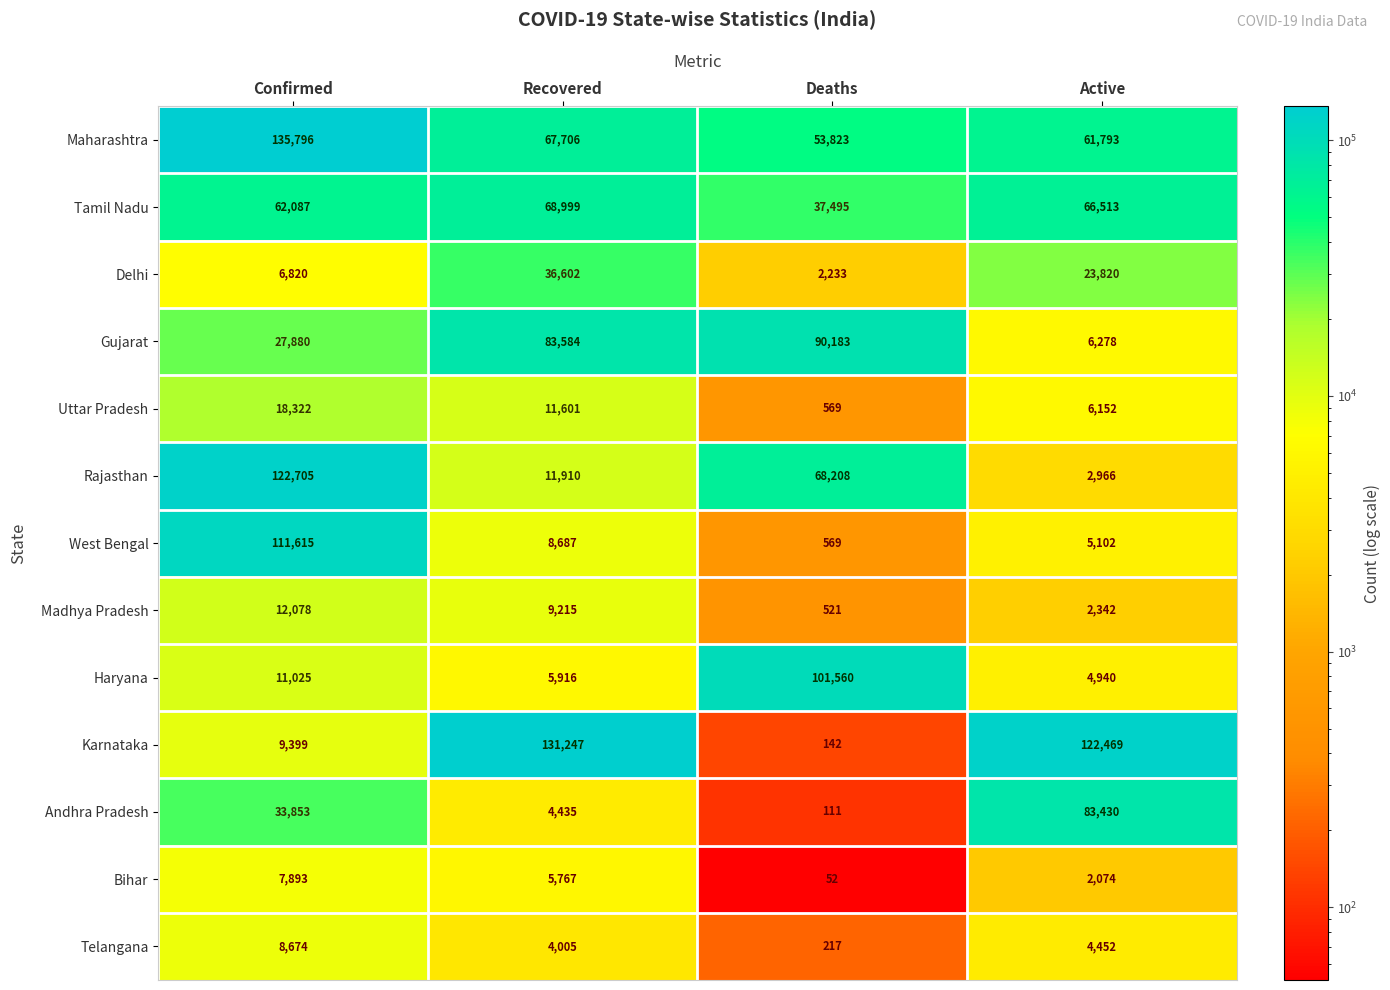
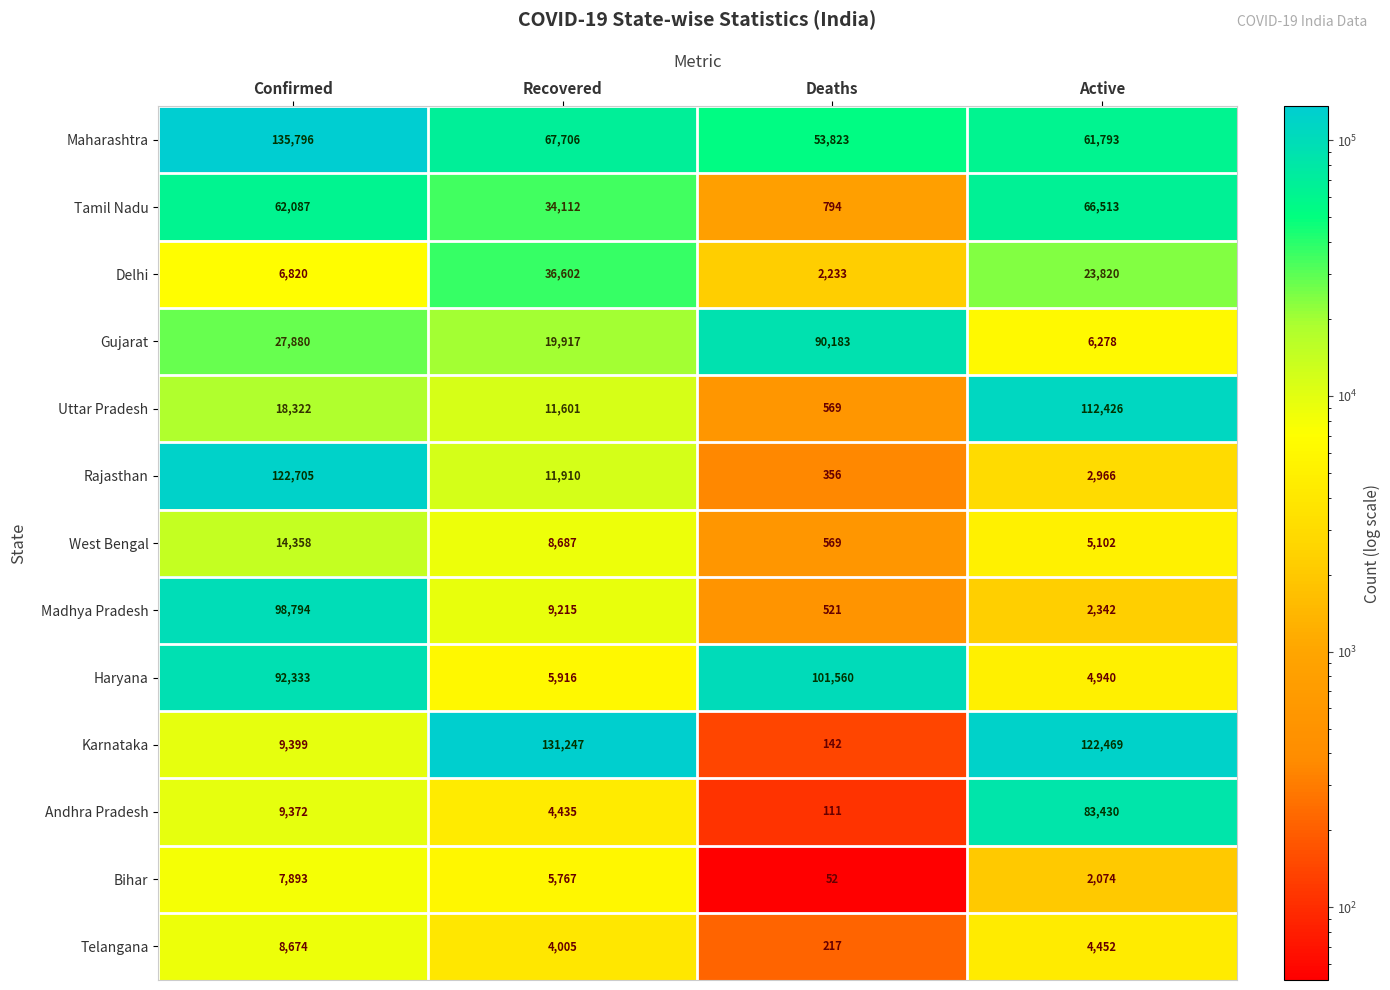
  {
    "Maharashtra": {
      "Confirmed": "135,796",
      "Recovered": "67,706",
      "Deaths": "53,823",
      "Active": "61,793"
    },
    "Tamil Nadu": {
      "Confirmed": "62,087",
-     "Recovered": "68,999",
-     "Deaths": "37,495",
+     "Recovered": "34,112",
+     "Deaths": "794",
      "Active": "66,513"
    },
    "Delhi": {
      "Confirmed": "6,820",
      "Recovered": "36,602",
      "Deaths": "2,233",
      "Active": "23,820"
    },
    "Gujarat": {
      "Confirmed": "27,880",
-     "Recovered": "83,584",
+     "Recovered": "19,917",
      "Deaths": "90,183",
      "Active": "6,278"
    },
    "Uttar Pradesh": {
      "Confirmed": "18,322",
      "Recovered": "11,601",
      "Deaths": "569",
-     "Active": "6,152"
+     "Active": "112,426"
    },
    "Rajasthan": {
      "Confirmed": "122,705",
      "Recovered": "11,910",
-     "Deaths": "68,208",
+     "Deaths": "356",
      "Active": "2,966"
    },
    "West Bengal": {
-     "Confirmed": "111,615",
+     "Confirmed": "14,358",
      "Recovered": "8,687",
      "Deaths": "569",
      "Active": "5,102"
    },
    "Madhya Pradesh": {
-     "Confirmed": "12,078",
+     "Confirmed": "98,794",
      "Recovered": "9,215",
      "Deaths": "521",
      "Active": "2,342"
    },
    "Haryana": {
-     "Confirmed": "11,025",
+     "Confirmed": "92,333",
      "Recovered": "5,916",
      "Deaths": "101,560",
      "Active": "4,940"
    },
    "Karnataka": {
      "Confirmed": "9,399",
      "Recovered": "131,247",
      "Deaths": "142",
      "Active": "122,469"
    },
    "Andhra Pradesh": {
-     "Confirmed": "33,853",
+     "Confirmed": "9,372",
      "Recovered": "4,435",
      "Deaths": "111",
      "Active": "83,430"
    },
    "Bihar": {
      "Confirmed": "7,893",
      "Recovered": "5,767",
      "Deaths": "52",
      "Active": "2,074"
    },
    "Telangana": {
      "Confirmed": "8,674",
      "Recovered": "4,005",
      "Deaths": "217",
      "Active": "4,452"
    }
  }
